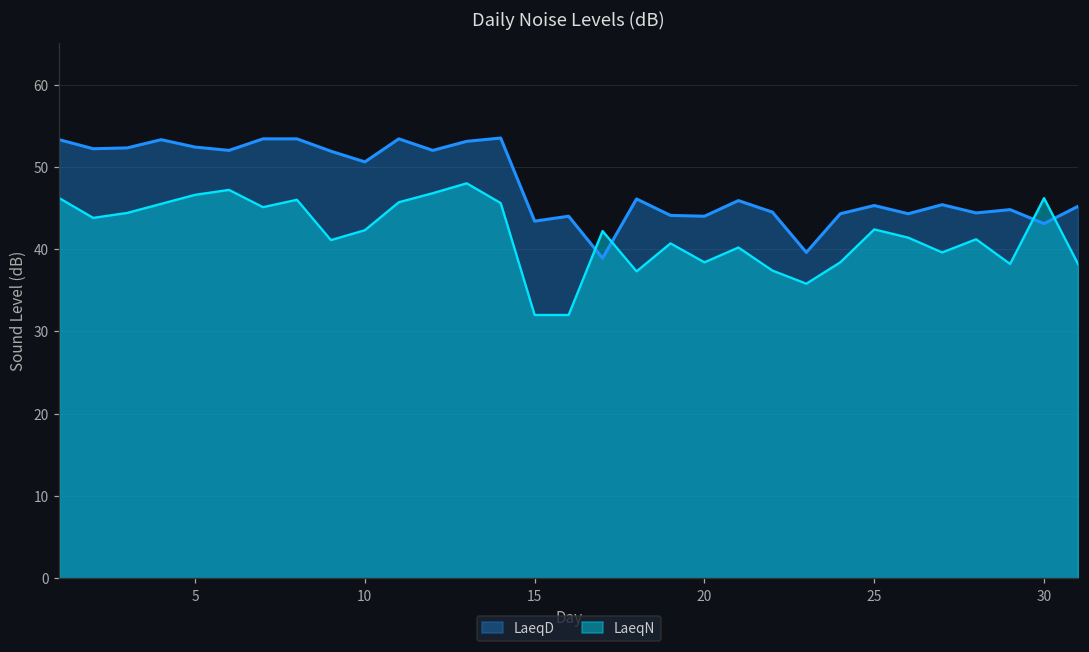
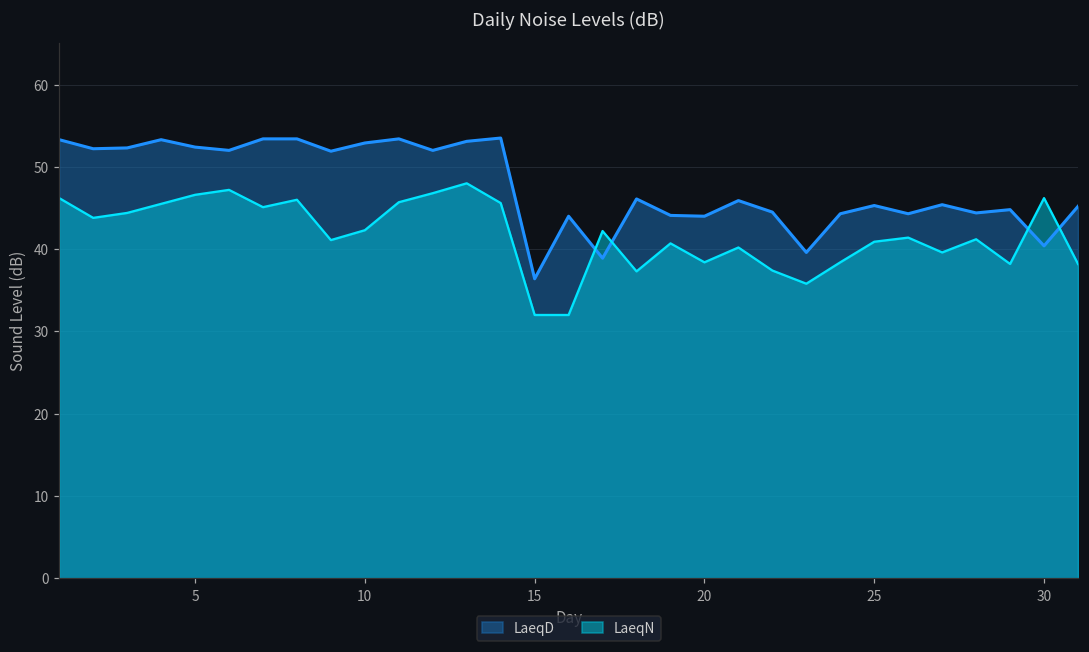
  {
    "LaeqD": {
      "5": 52,
-     "10": 51,
-     "15": 43,
+     "10": 53,
+     "15": 36,
      "20": 44,
      "25": 45,
-     "30": 43
+     "30": 40
    },
    "LaeqN": {
      "5": 47,
      "10": 42,
      "15": 32,
      "20": 38,
-     "25": 42,
+     "25": 41,
      "30": 46
    }
  }
